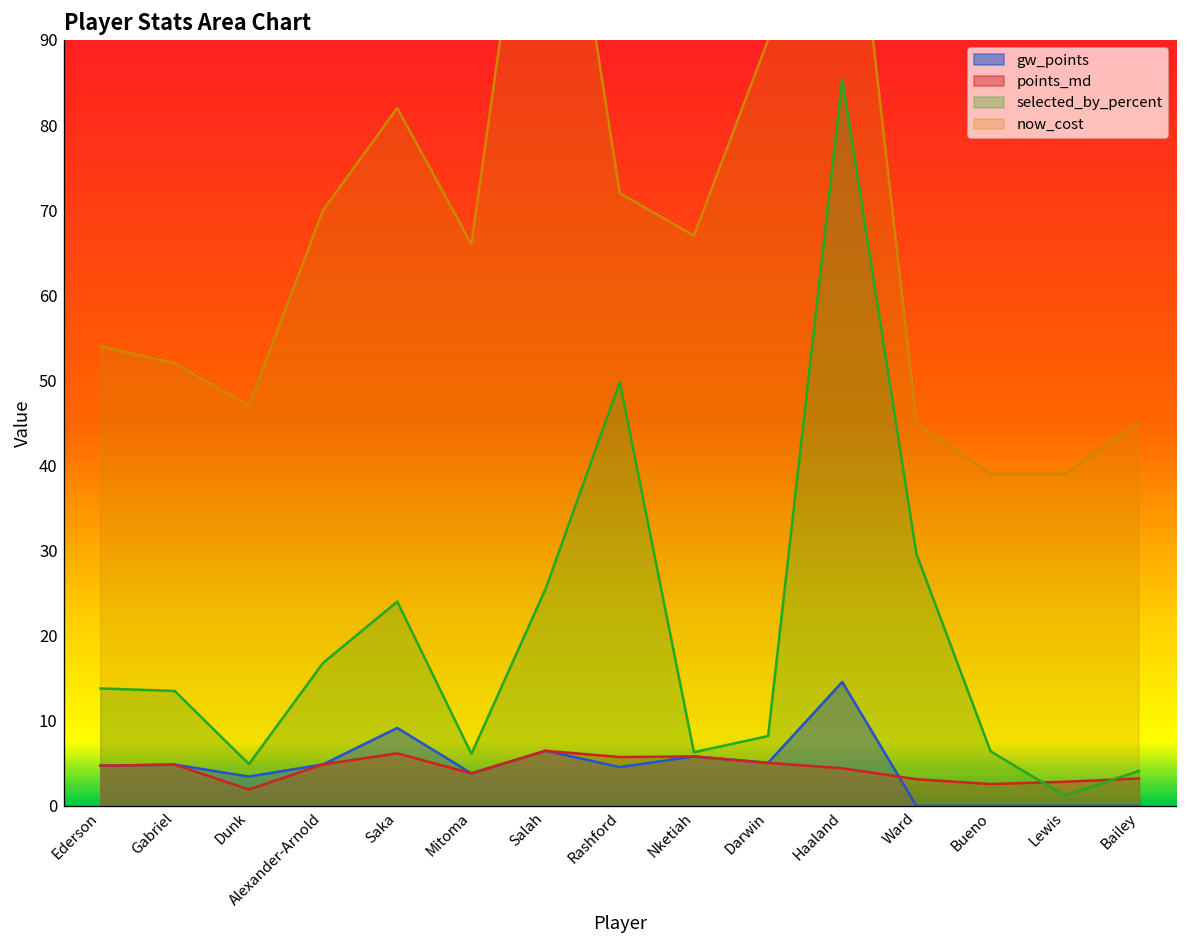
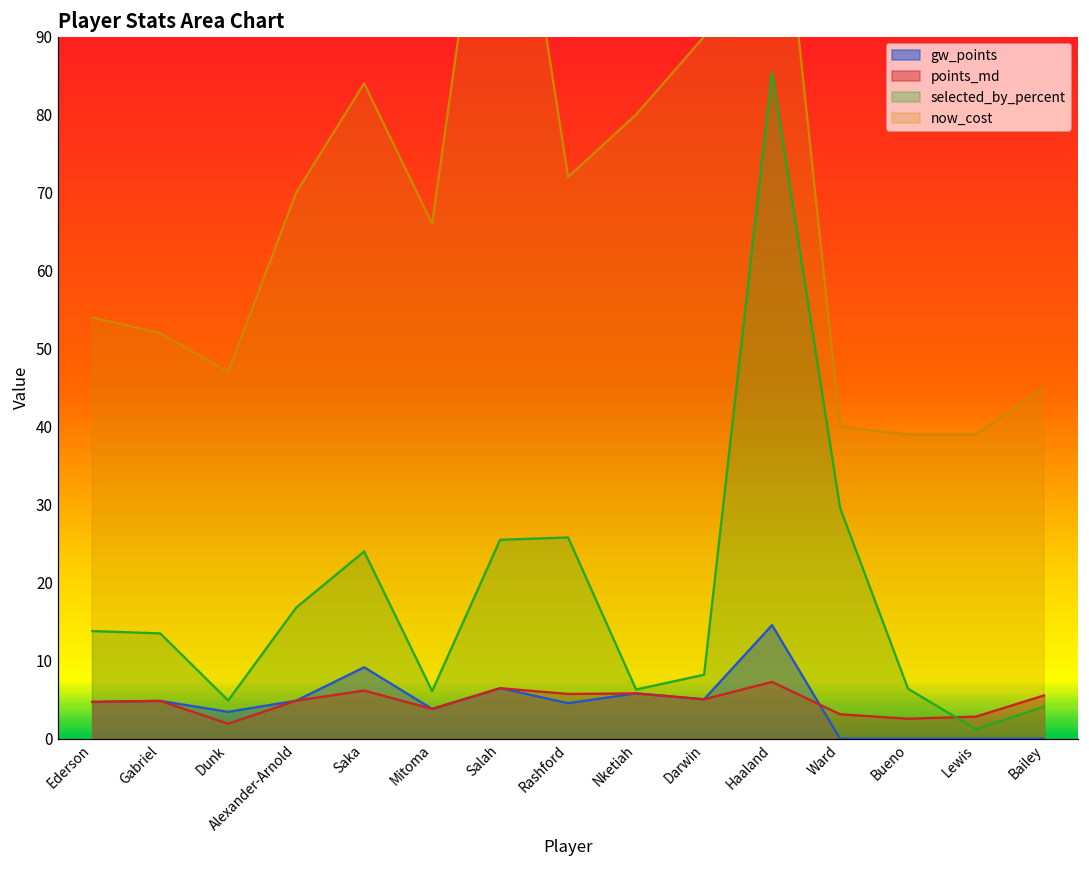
  {
    "gw_points": {
      "Dunk": 3,
      "Saka": 9,
      "Rashford": 5,
      "Haaland": 15,
      "Ward": 0,
      "Bueno": 0,
      "Lewis": 0,
      "Bailey": 0
    },
    "points_md": {
      "Dunk": 2,
      "Saka": 6,
      "Rashford": 6,
-     "Haaland": 4,
+     "Haaland": 7,
      "Ward": 3,
      "Bueno": 3,
      "Lewis": 3,
-     "Bailey": 3
+     "Bailey": 6
    },
    "selected_by_percent": {
      "Ederson": 14,
      "Gabriel": 14,
      "Dunk": 5,
      "Alexander-Arnold": 17,
      "Saka": 24,
      "Mitoma": 6,
      "Salah": 26,
-     "Rashford": 50,
+     "Rashford": 26,
      "Nketiah": 6,
      "Darwin": 8,
      "Haaland": 85,
      "Ward": 30,
      "Bueno": 6,
      "Lewis": 1,
      "Bailey": 4
    },
    "now_cost": {
      "Ederson": 54,
      "Gabriel": 52,
      "Dunk": 47,
      "Alexander-Arnold": 70,
-     "Saka": 82,
+     "Saka": 84,
      "Mitoma": 66,
      "Rashford": 72,
-     "Nketiah": 67,
+     "Nketiah": 80,
      "Darwin": 90,
-     "Ward": 45,
+     "Ward": 40,
      "Bueno": 39,
      "Lewis": 39,
      "Bailey": 45
    }
  }
